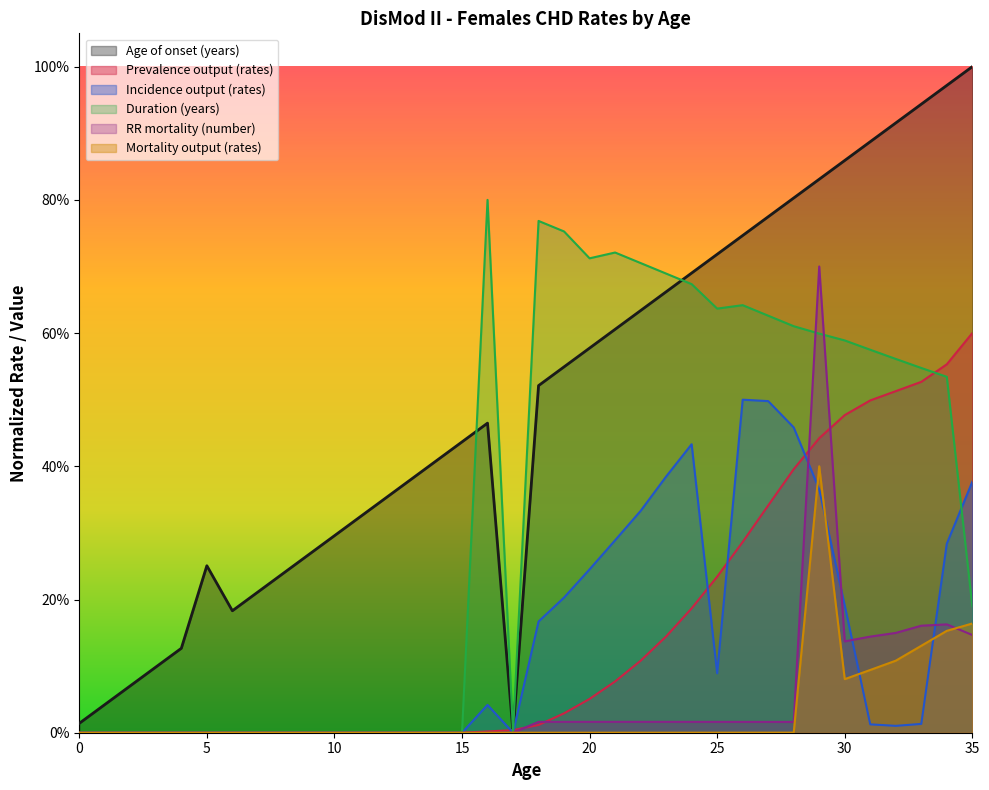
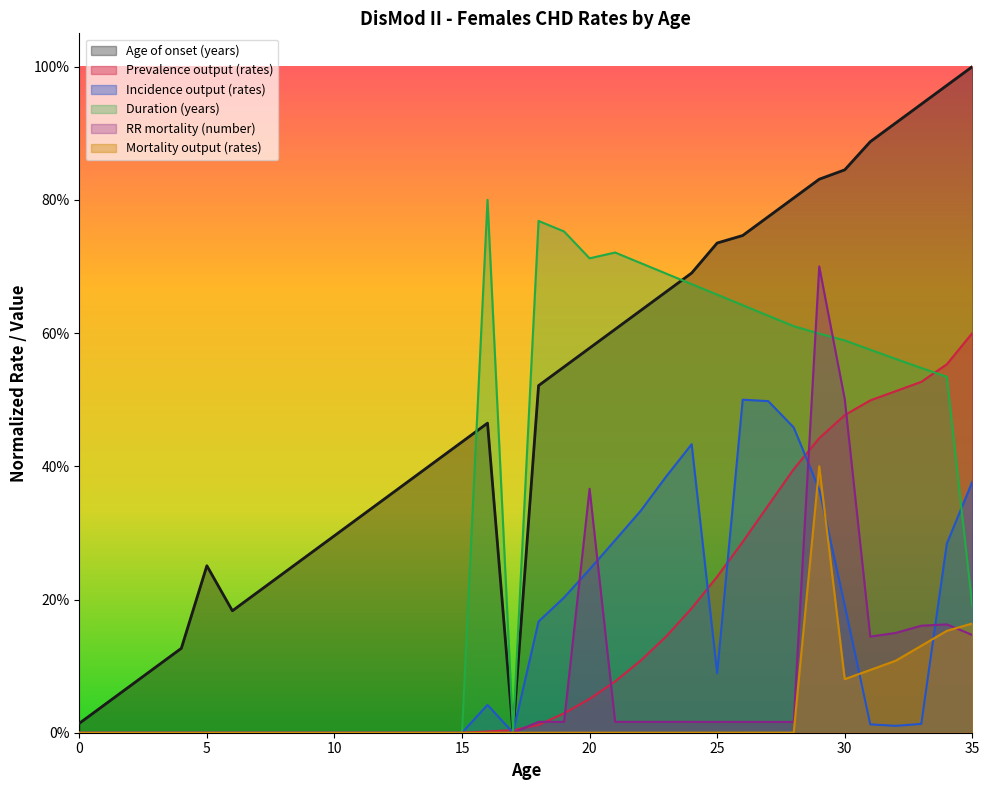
  {
    "Age of onset (years)": {
      "0": "1%",
      "5": "25%",
      "10": "30%",
      "15": "44%",
      "20": "58%",
-     "25": "72%",
-     "30": "86%",
+     "25": "74%",
+     "30": "85%",
      "35": "100%"
    },
    "Prevalence output (rates)": {
      "20": "5%",
      "25": "23%",
      "30": "48%",
      "35": "60%"
    },
    "Incidence output (rates)": {
      "20": "25%",
      "25": "9%",
      "30": "19%",
      "35": "38%"
    },
    "Duration (years)": {
      "20": "71%",
-     "25": "64%",
+     "25": "66%",
      "30": "59%",
      "35": "19%"
    },
    "RR mortality (number)": {
-     "20": "2%",
+     "20": "37%",
      "25": "2%",
-     "30": "14%",
+     "30": "50%",
      "35": "15%"
    },
    "Mortality output (rates)": {
      "20": "0%",
      "25": "0%",
      "30": "8%",
      "35": "16%"
    }
  }
